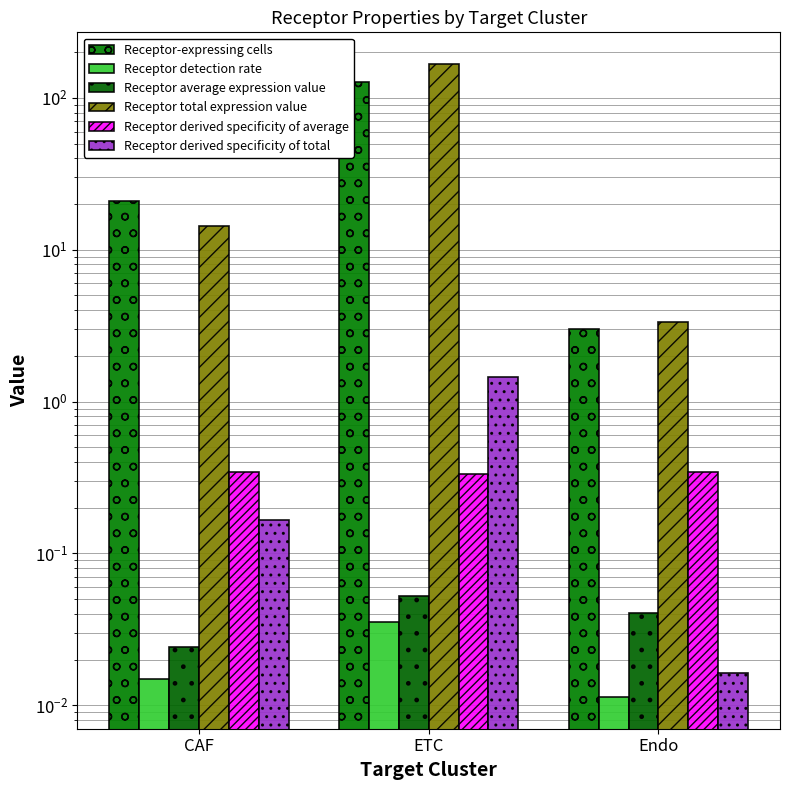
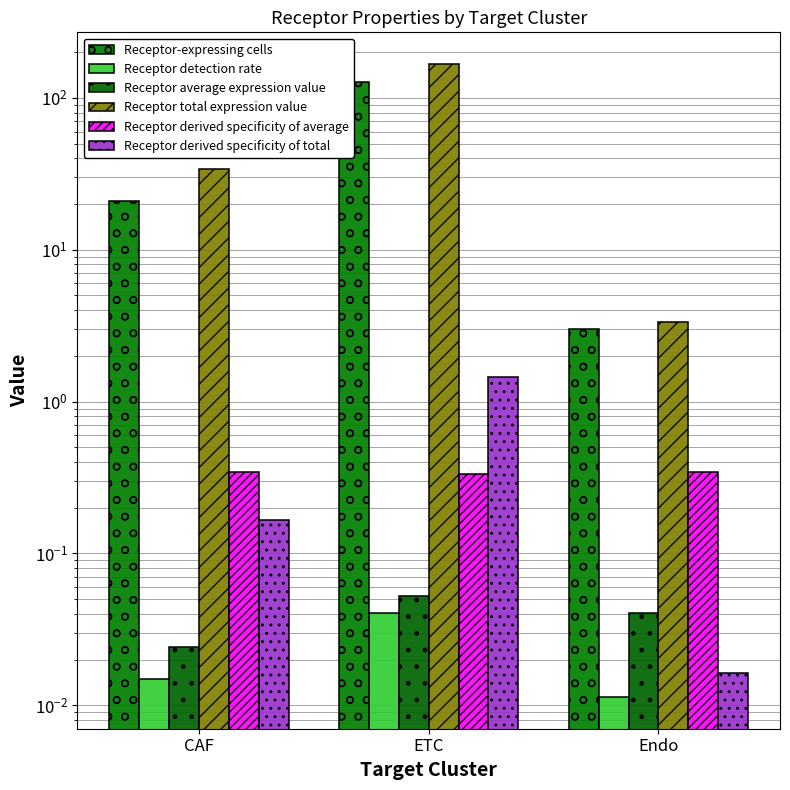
  {
    "Receptor detection rate": {
      "CAF": 0.015,
-     "ETC": 0.036,
+     "ETC": 0.040,
      "Endo": 0.011
    },
    "Receptor total expression value": {
-     "CAF": 14,
+     "CAF": 34,
      "ETC": 170,
      "Endo": 3.4
    },
    "Receptor derived specificity of average": {
      "CAF": 0.35,
      "ETC": 0.33,
      "Endo": 0.34
    },
    "Receptor derived specificity of total": {
      "CAF": 0.17,
      "ETC": 1.5,
      "Endo": 0.016
    }
  }
